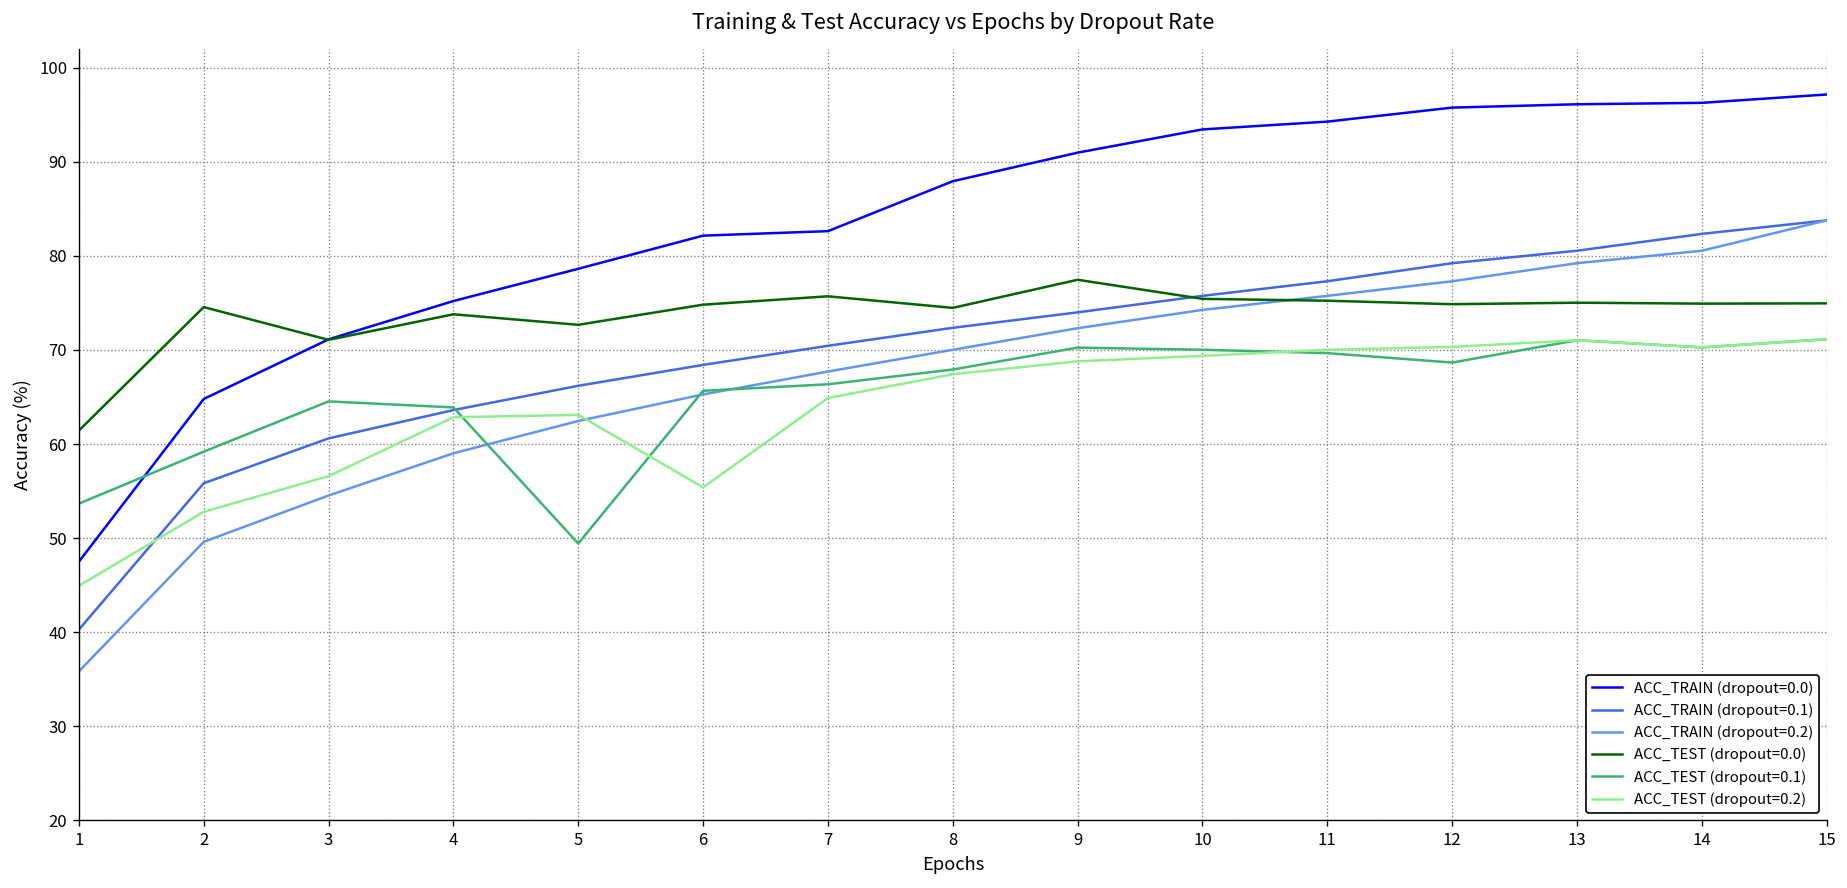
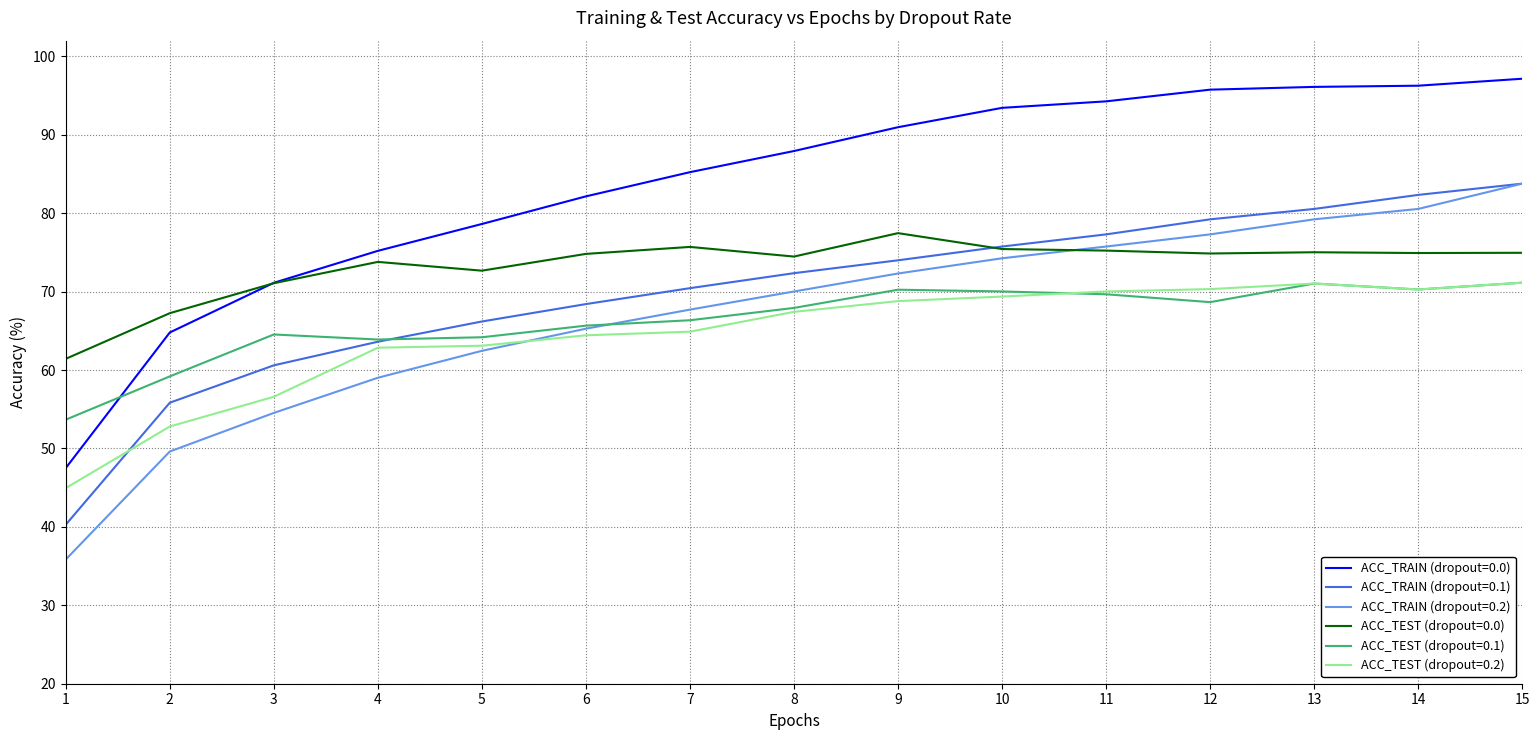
  {
    "ACC_TRAIN (dropout=0.0)": {
      "1": 47,
      "2": 65,
      "4": 75,
      "5": 79,
      "6": 82,
-     "7": 83,
+     "7": 85,
      "8": 88,
      "9": 91,
      "10": 93,
      "11": 94,
      "12": 96,
      "13": 96,
      "14": 96,
      "15": 97
    },
    "ACC_TEST (dropout=0.0)": {
      "1": 61,
-     "2": 75,
+     "2": 67,
      "4": 74,
      "5": 73,
      "6": 75,
      "7": 76,
      "8": 74,
      "9": 77,
      "11": 75,
      "12": 75,
      "13": 75,
      "14": 75,
      "15": 75
    },
    "ACC_TEST (dropout=0.1)": {
      "1": 54,
      "2": 59,
      "3": 65,
-     "5": 49,
+     "5": 64,
      "6": 66,
      "7": 66,
      "8": 68,
      "9": 70,
      "10": 70,
      "11": 70,
      "12": 69
    },
    "ACC_TEST (dropout=0.2)": {
      "1": 45,
      "2": 53,
      "3": 57,
      "4": 63,
      "5": 63,
-     "6": 55,
+     "6": 64,
      "7": 65,
      "8": 67,
      "9": 69,
      "10": 69,
      "11": 70,
      "12": 70
    }
  }
